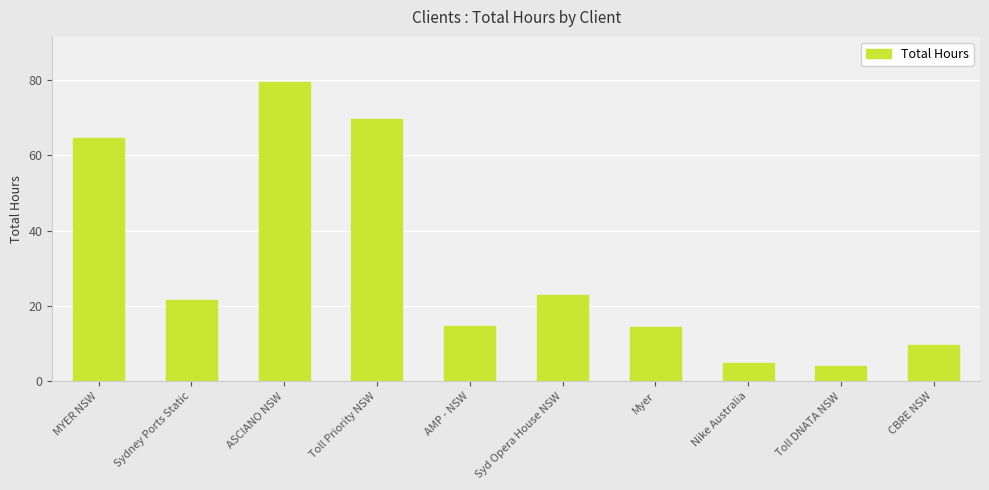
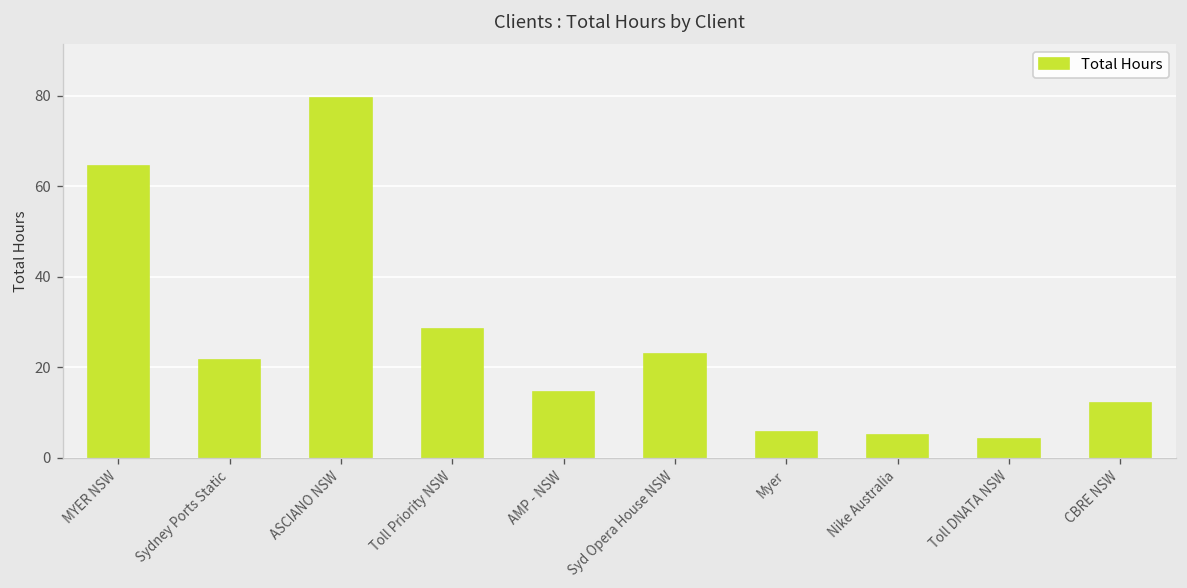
  {
    "MYER NSW": 65,
    "Sydney Ports Static": 22,
    "ASCIANO NSW": 80,
-   "Toll Priority NSW": 70,
+   "Toll Priority NSW": 29,
    "AMP - NSW": 15,
    "Syd Opera House NSW": 23,
-   "Myer": 15,
+   "Myer": 6,
    "Nike Australia": 5,
    "Toll DNATA NSW": 4,
-   "CBRE NSW": 10
+   "CBRE NSW": 12
  }
